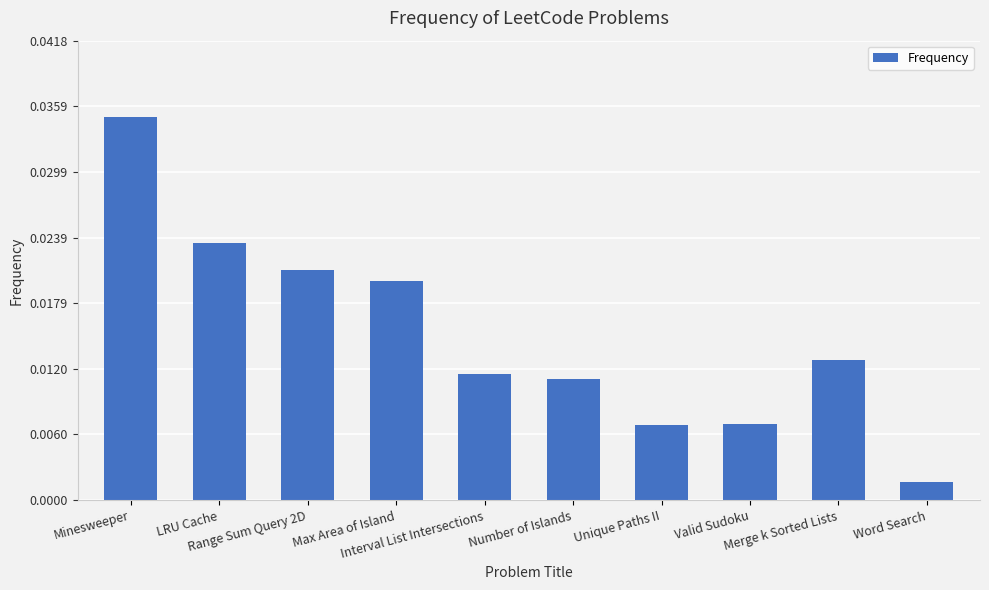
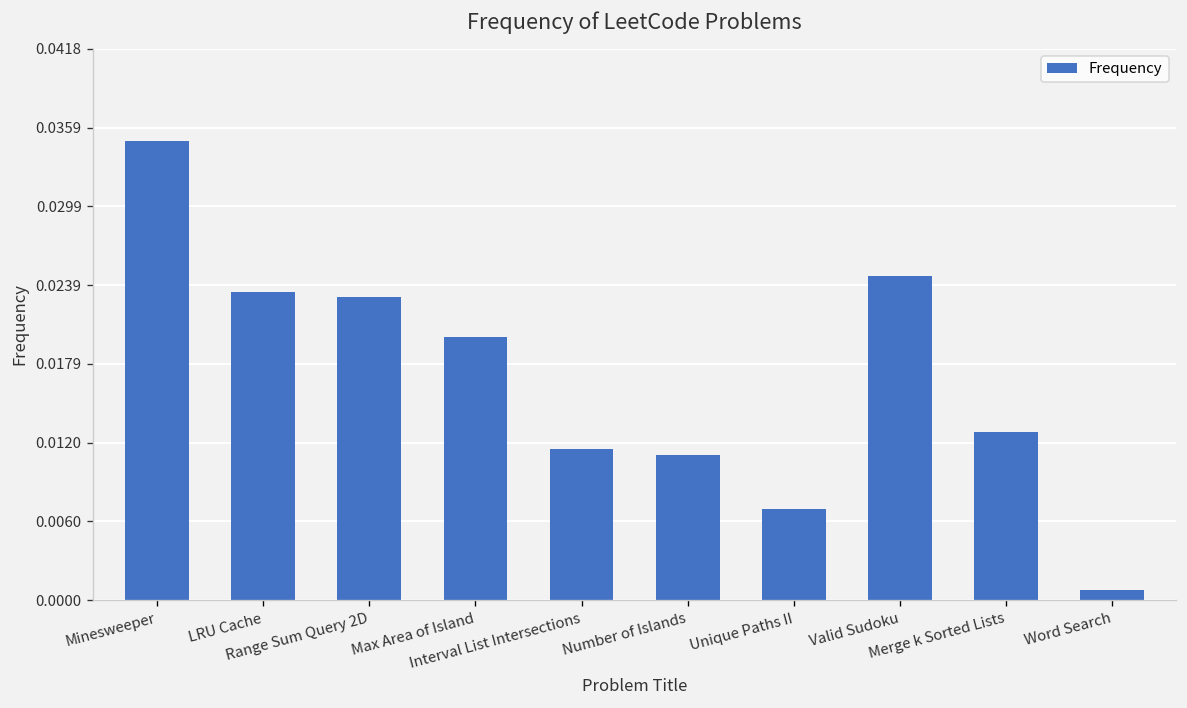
  {
    "Minesweeper": 0.0349,
    "LRU Cache": 0.0234,
-   "Range Sum Query 2D": 0.0210,
+   "Range Sum Query 2D": 0.0230,
    "Max Area of Island": 0.0199,
    "Interval List Intersections": 0.0114,
    "Number of Islands": 0.0110,
    "Unique Paths II": 0.0069,
-   "Valid Sudoku": 0.0069,
+   "Valid Sudoku": 0.0246,
    "Merge k Sorted Lists": 0.0128,
-   "Word Search": 0.0016
+   "Word Search": 0.0007
  }
